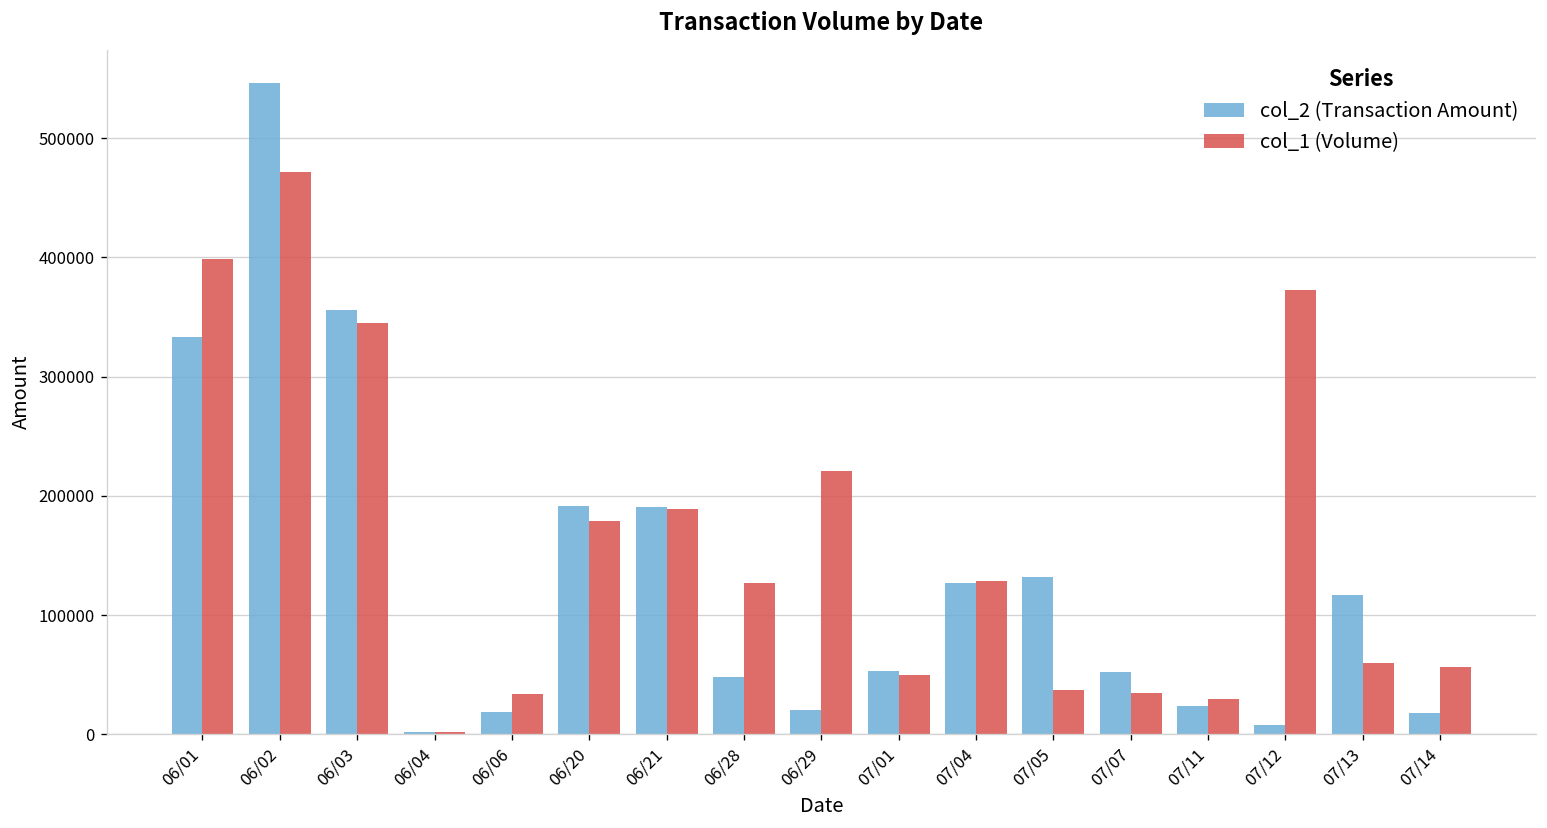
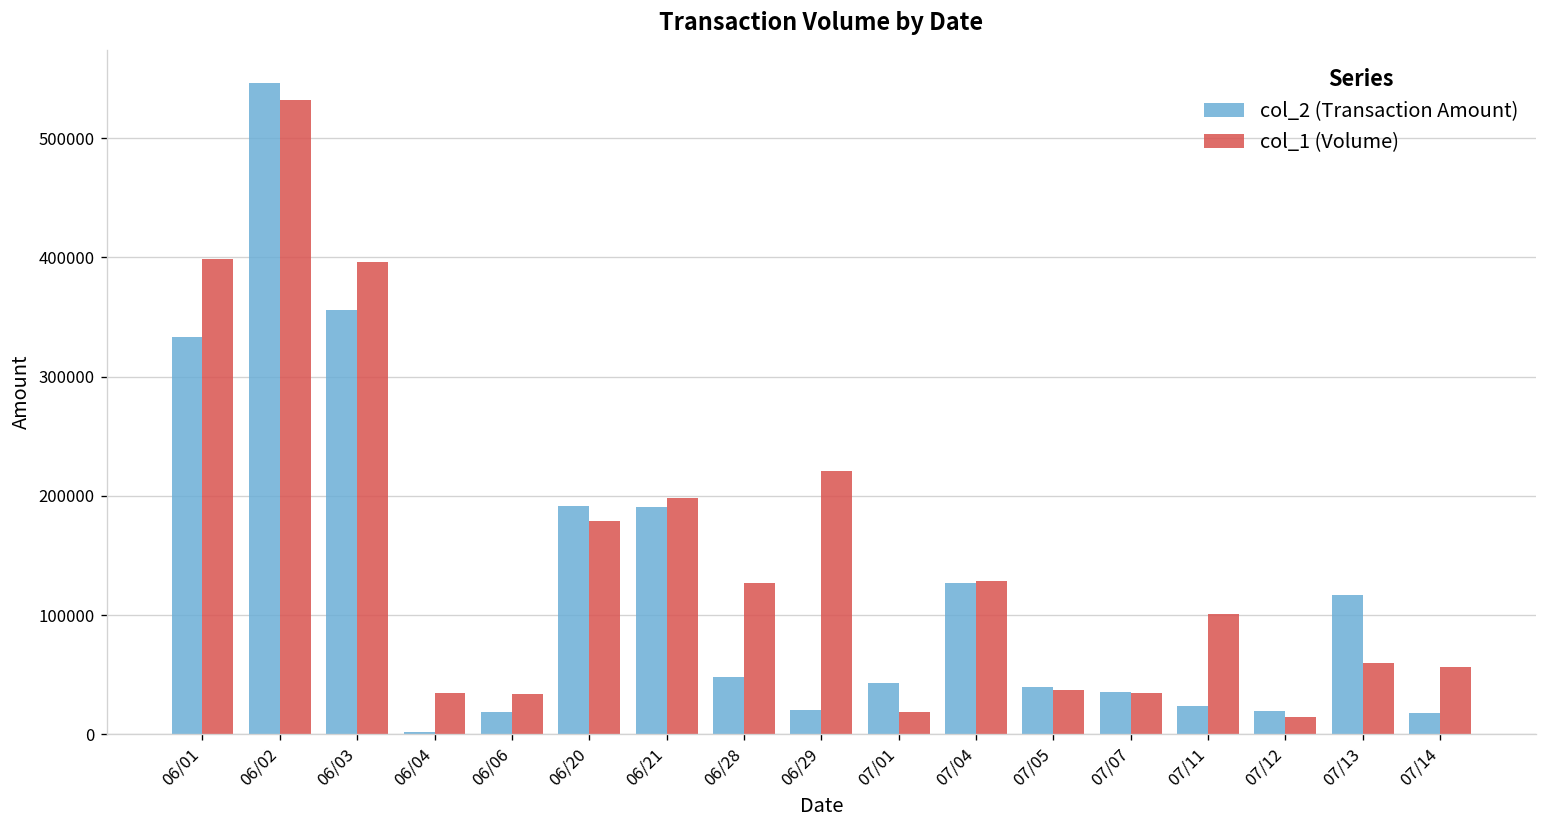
  {
    "col_2 (Transaction Amount)": {
      "06/01": 330000,
      "06/02": 550000,
      "06/03": 360000,
      "06/06": 20000,
      "06/20": 190000,
      "06/21": 190000,
      "06/28": 50000,
      "06/29": 20000,
-     "07/01": 50000,
+     "07/01": 40000,
      "07/04": 130000,
-     "07/05": 130000,
-     "07/07": 50000,
+     "07/05": 40000,
+     "07/07": 40000,
      "07/11": 20000,
-     "07/12": 10000,
+     "07/12": 20000,
      "07/13": 120000,
      "07/14": 20000
    },
    "col_1 (Volume)": {
      "06/01": 400000,
-     "06/02": 470000,
-     "06/03": 350000,
-     "06/04": 0,
+     "06/02": 530000,
+     "06/03": 400000,
+     "06/04": 30000,
      "06/06": 30000,
      "06/20": 180000,
-     "06/21": 190000,
+     "06/21": 200000,
      "06/28": 130000,
      "06/29": 220000,
-     "07/01": 50000,
+     "07/01": 20000,
      "07/04": 130000,
      "07/05": 40000,
      "07/07": 40000,
-     "07/11": 30000,
-     "07/12": 370000,
+     "07/11": 100000,
+     "07/12": 20000,
      "07/13": 60000,
      "07/14": 60000
    }
  }
